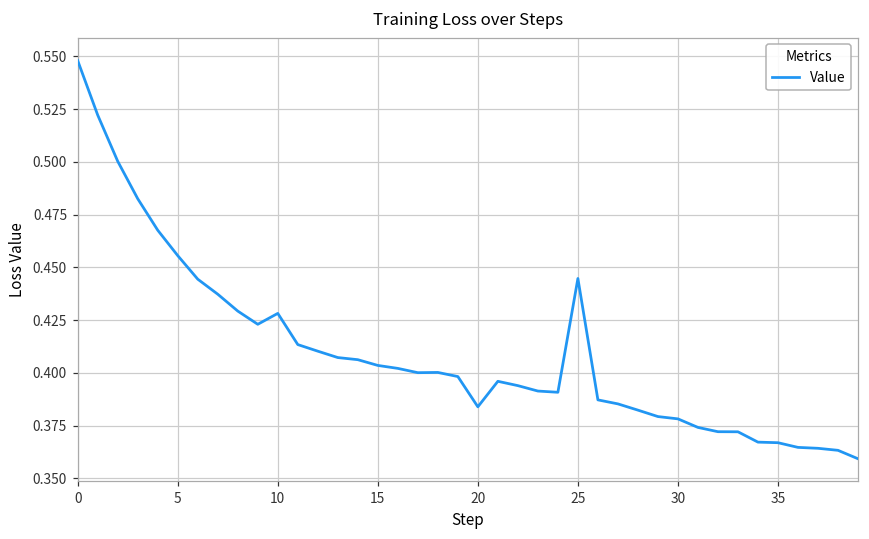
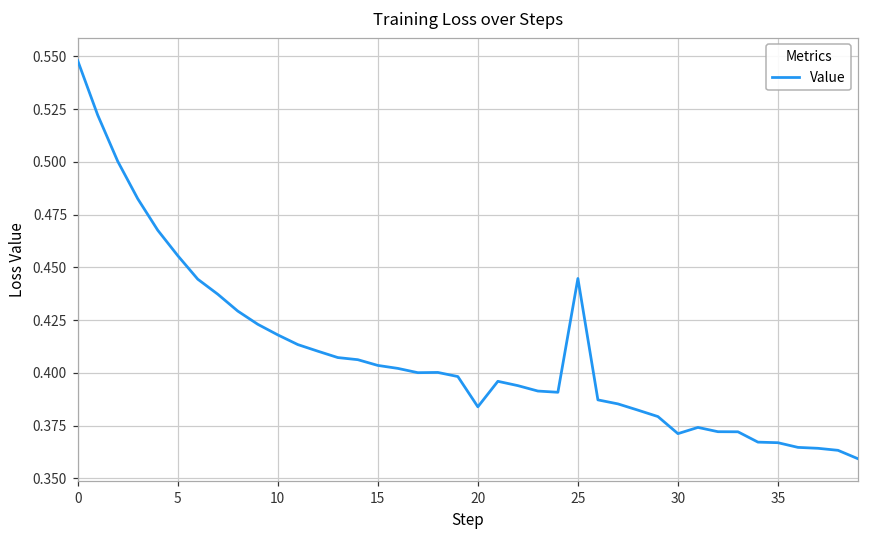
  {
    "0": 0.548,
    "5": 0.456,
-   "10": 0.428,
+   "10": 0.418,
    "15": 0.404,
    "20": 0.384,
    "25": 0.445,
-   "30": 0.378,
+   "30": 0.371,
    "35": 0.367
  }
